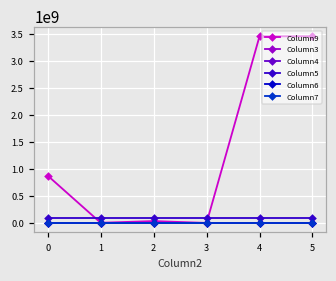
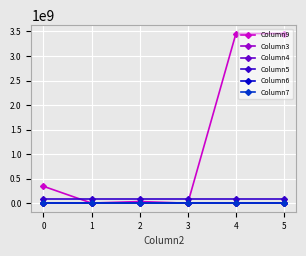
  {
    "Column9": {
-     "0": 900000000,
+     "0": 300000000,
      "4": 3500000000
    },
    "Column7": {
      "0": 0,
      "4": 0,
      "5": 0
    },
    "Column5": {
      "0": 100000000,
      "1": 100000000,
      "2": 100000000,
      "3": 100000000,
      "4": 100000000,
      "5": 100000000
    }
  }
